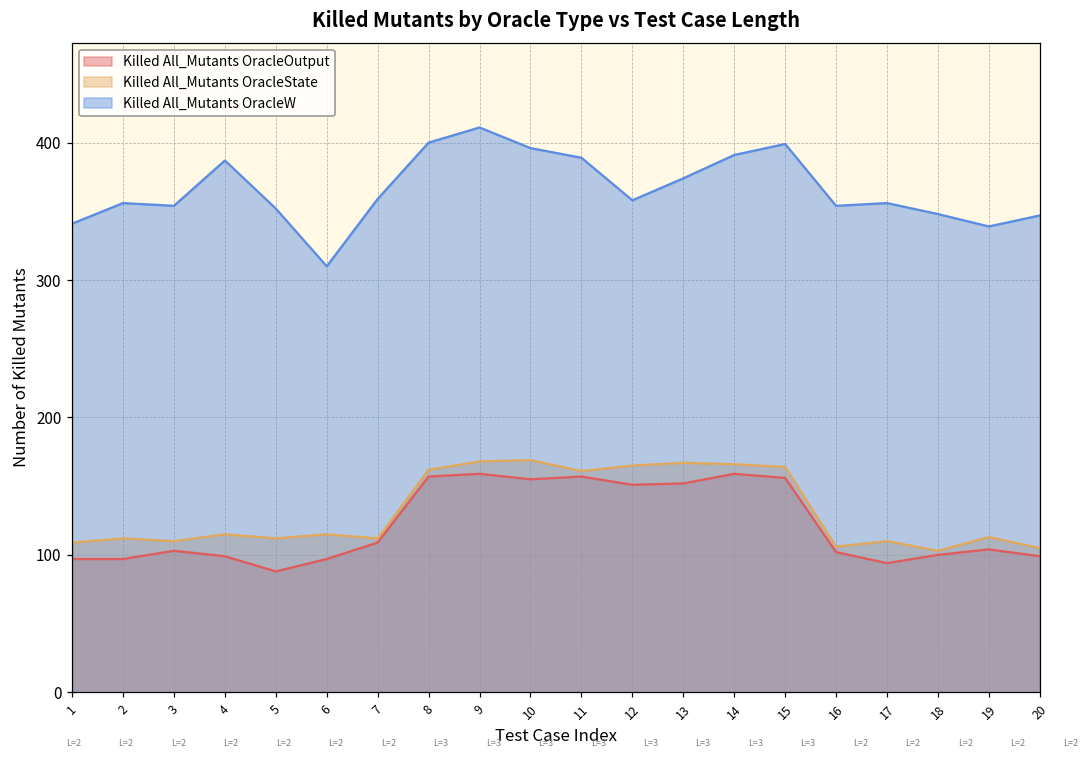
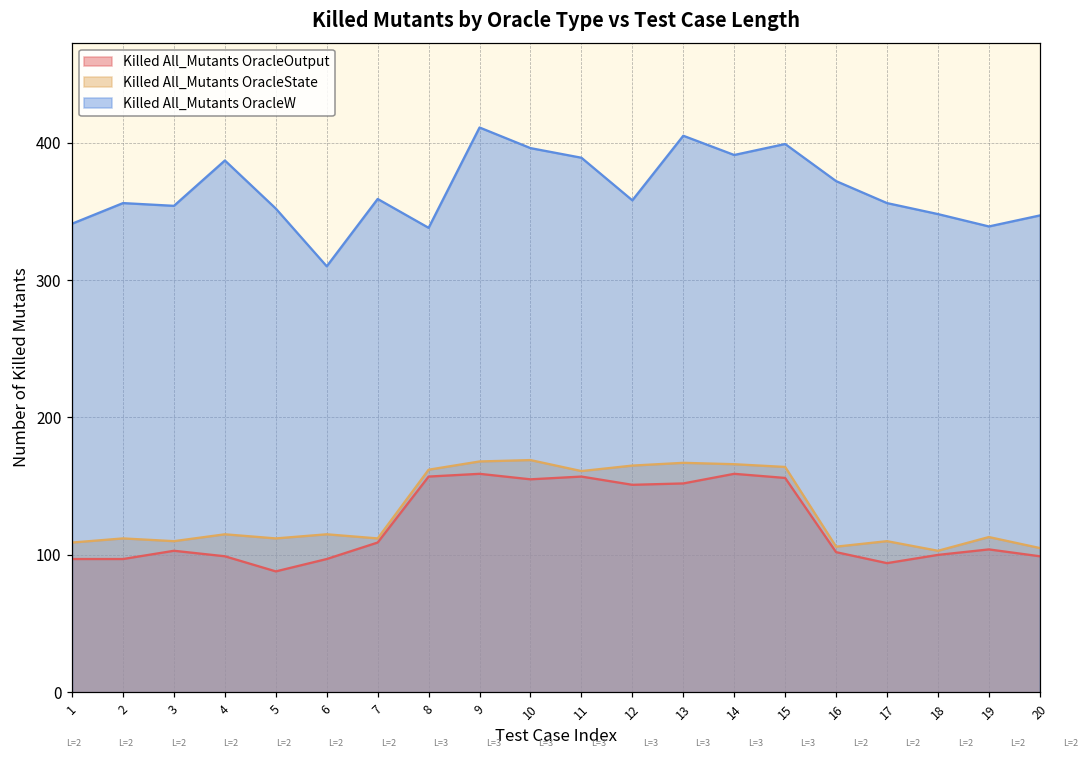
  {
    "Killed All_Mutants OracleW": {
      "1": 341,
      "2": 356,
      "3": 354,
      "4": 387,
      "5": 352,
      "6": 310,
      "7": 359,
-     "8": 400,
+     "8": 338,
      "9": 411,
      "10": 396,
      "11": 389,
      "12": 358,
-     "13": 374,
+     "13": 405,
      "14": 391,
      "15": 399,
-     "16": 354,
+     "16": 372,
      "17": 356,
      "18": 348,
      "19": 339,
      "20": 347
    }
  }
